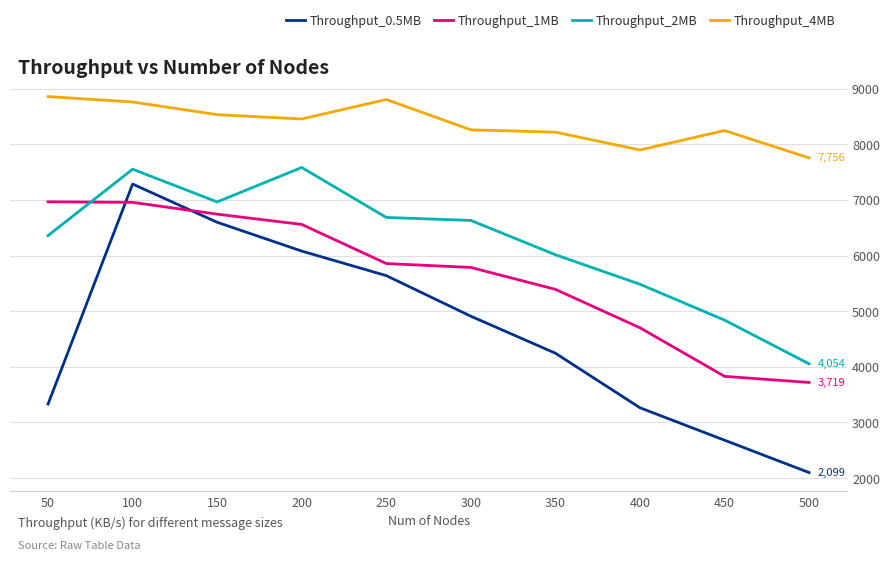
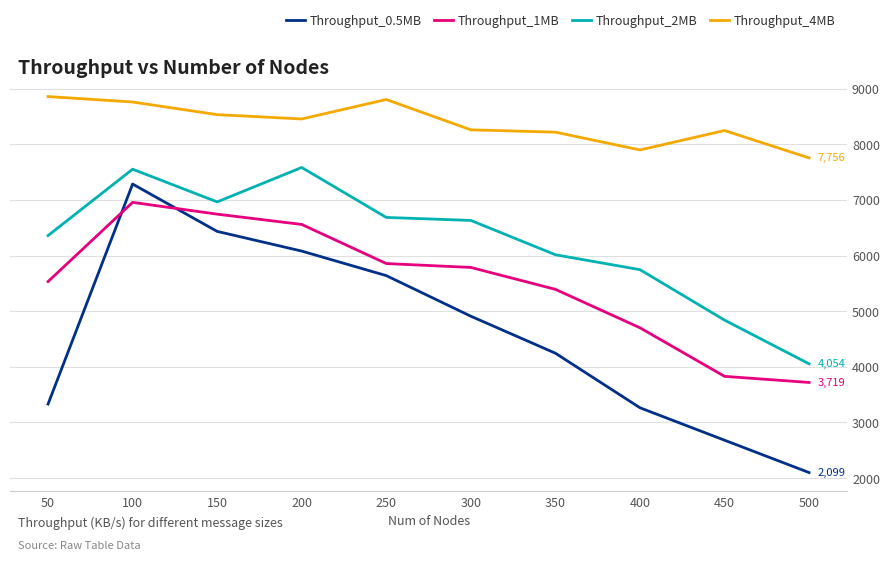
  {
    "Throughput_0.5MB": {
      "50": "3300",
      "100": "7300",
-     "150": "6600",
+     "150": "6400",
      "200": "6100",
      "250": "5600",
      "300": "4900",
      "350": "4200",
      "400": "3300",
      "450": "2700"
    },
    "Throughput_1MB": {
-     "50": "7000",
+     "50": "5500",
      "100": "7000",
      "150": "6700",
      "200": "6600",
      "250": "5900",
      "300": "5800",
      "350": "5400",
      "400": "4700",
      "450": "3800"
    },
    "Throughput_2MB": {
      "50": "6400",
      "100": "7600",
      "150": "7000",
      "200": "7600",
      "250": "6700",
      "300": "6600",
      "350": "6000",
-     "400": "5500",
+     "400": "5700",
      "450": "4800"
    },
    "Throughput_4MB": {
      "500": "7,756"
    }
  }
